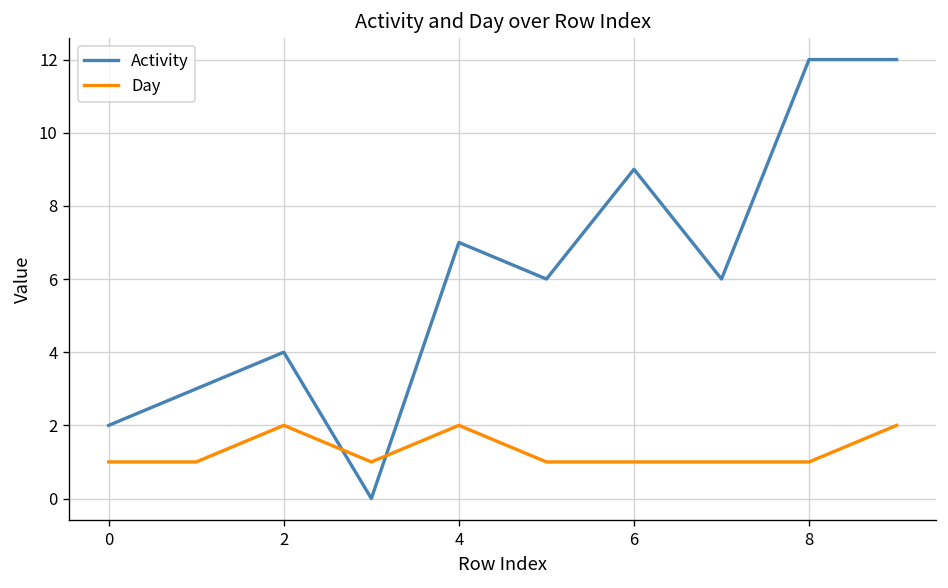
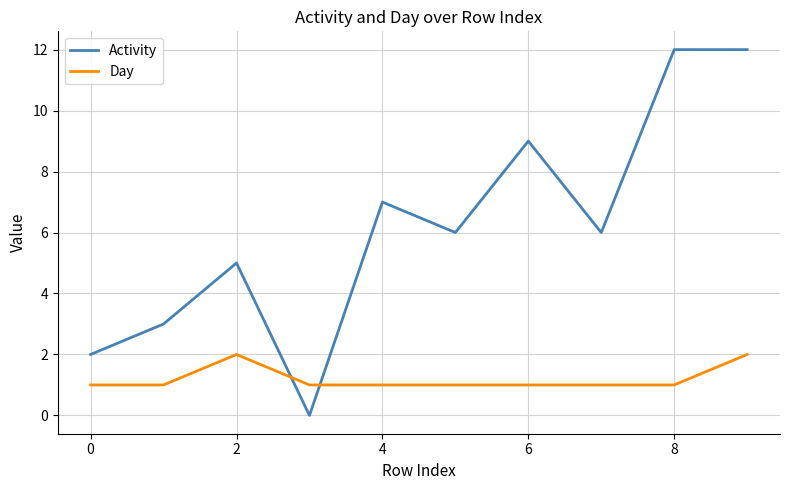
  {
    "Activity": {
      "0": 2,
-     "2": 4,
+     "2": 5,
      "4": 7,
      "6": 9,
      "8": 12
    },
    "Day": {
      "0": 1,
      "2": 2,
-     "4": 2,
+     "4": 1,
      "6": 1,
      "8": 1
    }
  }
